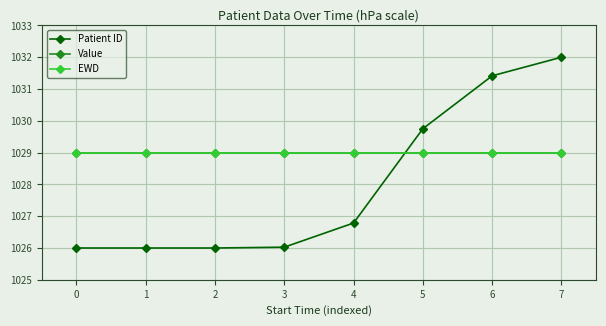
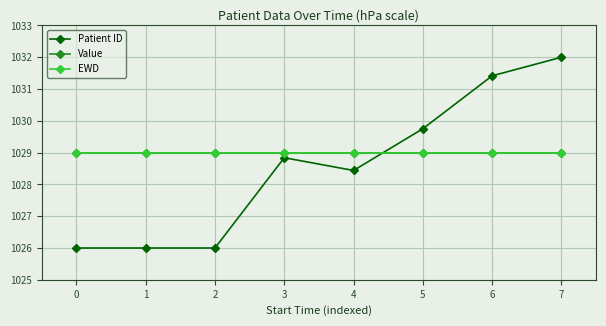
  {
    "Patient ID": {
      "0": 1026.0,
      "1": 1026.0,
      "2": 1026.0,
-     "3": 1026.0,
-     "4": 1026.8,
+     "3": 1028.8,
+     "4": 1028.4,
      "5": 1029.8,
      "6": 1031.4,
      "7": 1032.0
    },
    "EWD": {
      "0": 1029.0,
      "1": 1029.0,
      "2": 1029.0,
      "3": 1029.0,
      "4": 1029.0,
      "5": 1029.0,
      "6": 1029.0,
      "7": 1029.0
    }
  }
